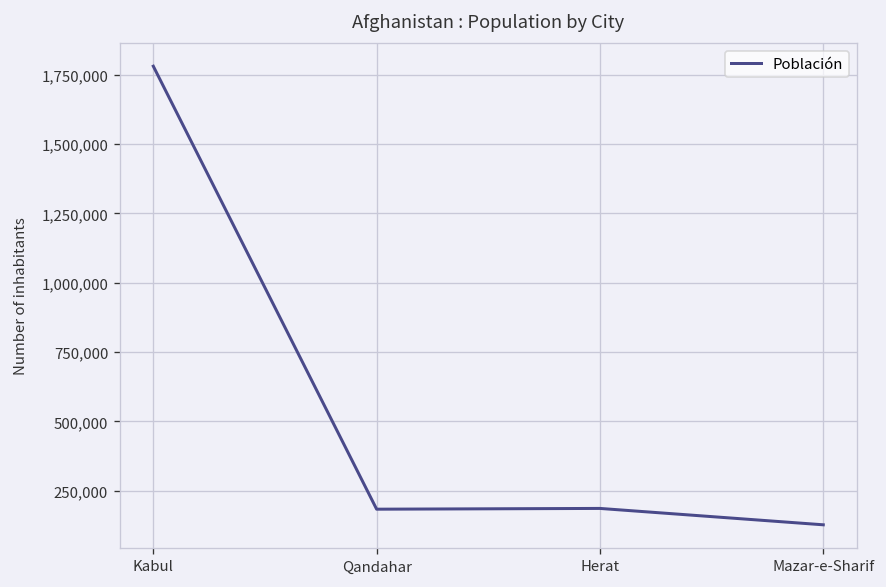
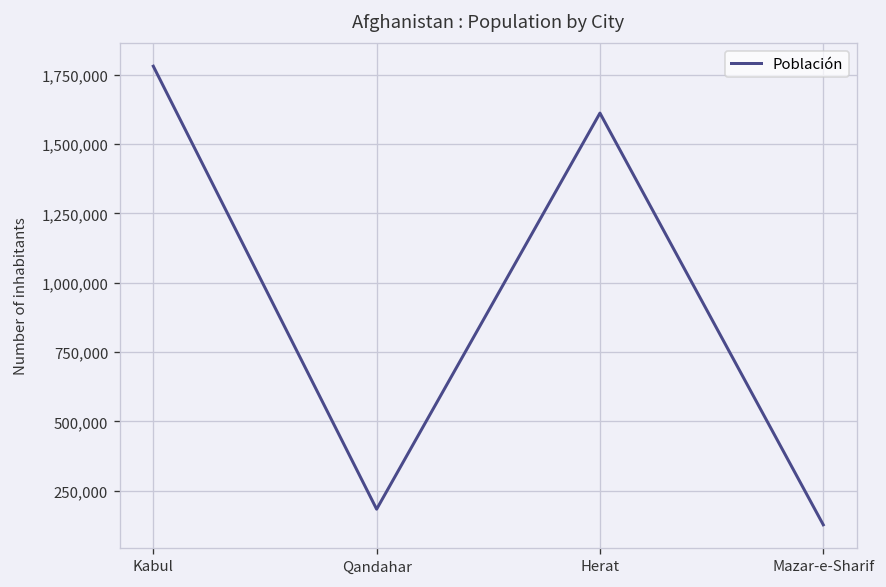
  {
    "Kabul": "1,780,000",
    "Qandahar": "180,000",
-   "Herat": "190,000",
+   "Herat": "1,610,000",
    "Mazar-e-Sharif": "130,000"
  }
